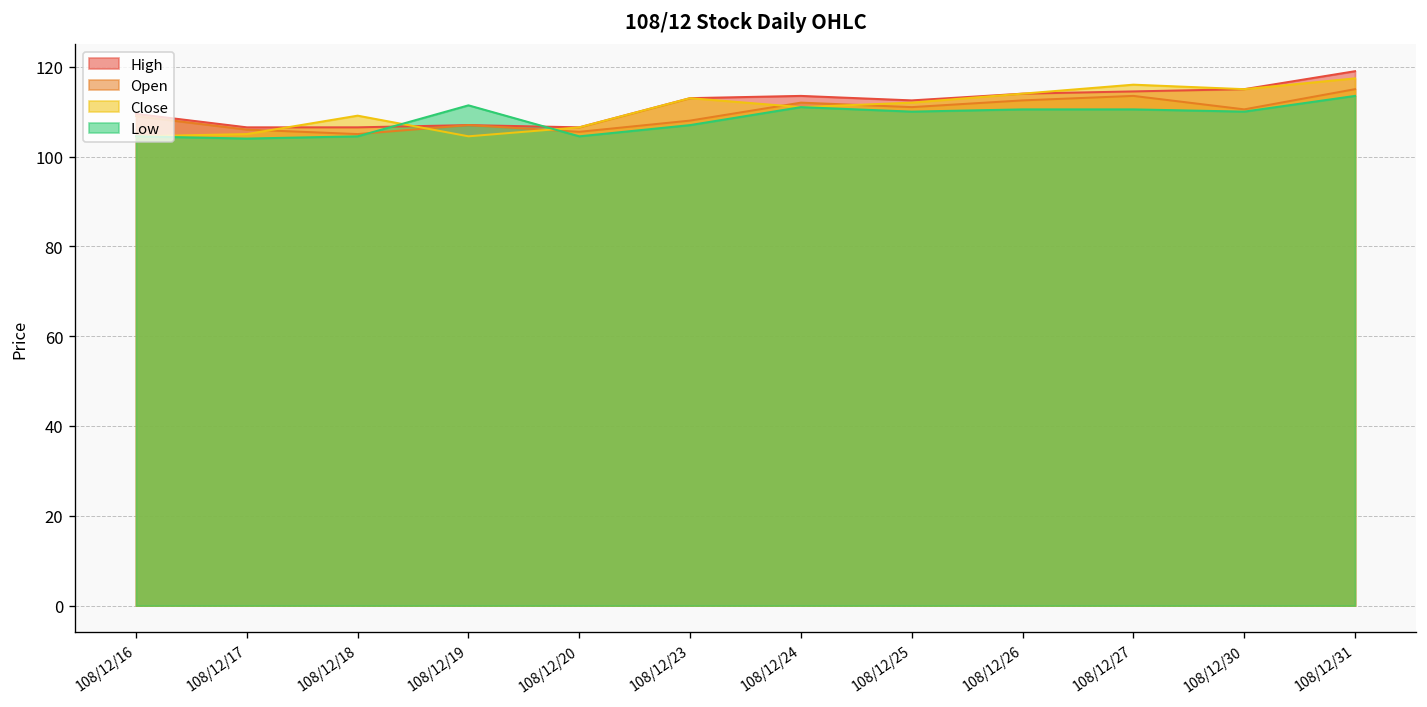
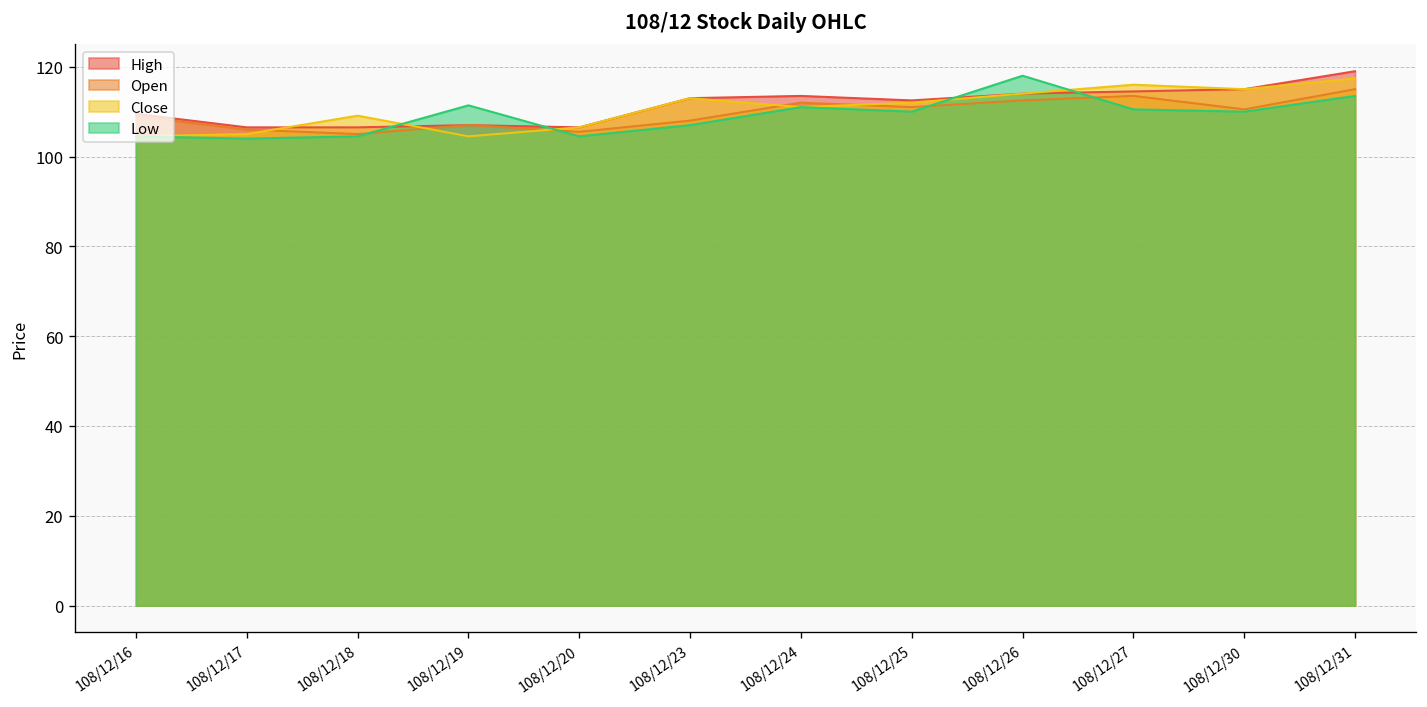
  {
    "Close": {
      "108/12/17": 105,
      "108/12/18": 109,
      "108/12/19": 105,
      "108/12/27": 116,
      "108/12/31": 117
    },
    "Low": {
      "108/12/17": 104,
      "108/12/19": 111,
      "108/12/20": 105,
      "108/12/23": 107,
      "108/12/25": 110,
-     "108/12/26": 111,
+     "108/12/26": 118,
      "108/12/27": 111,
      "108/12/31": 114
    }
  }
